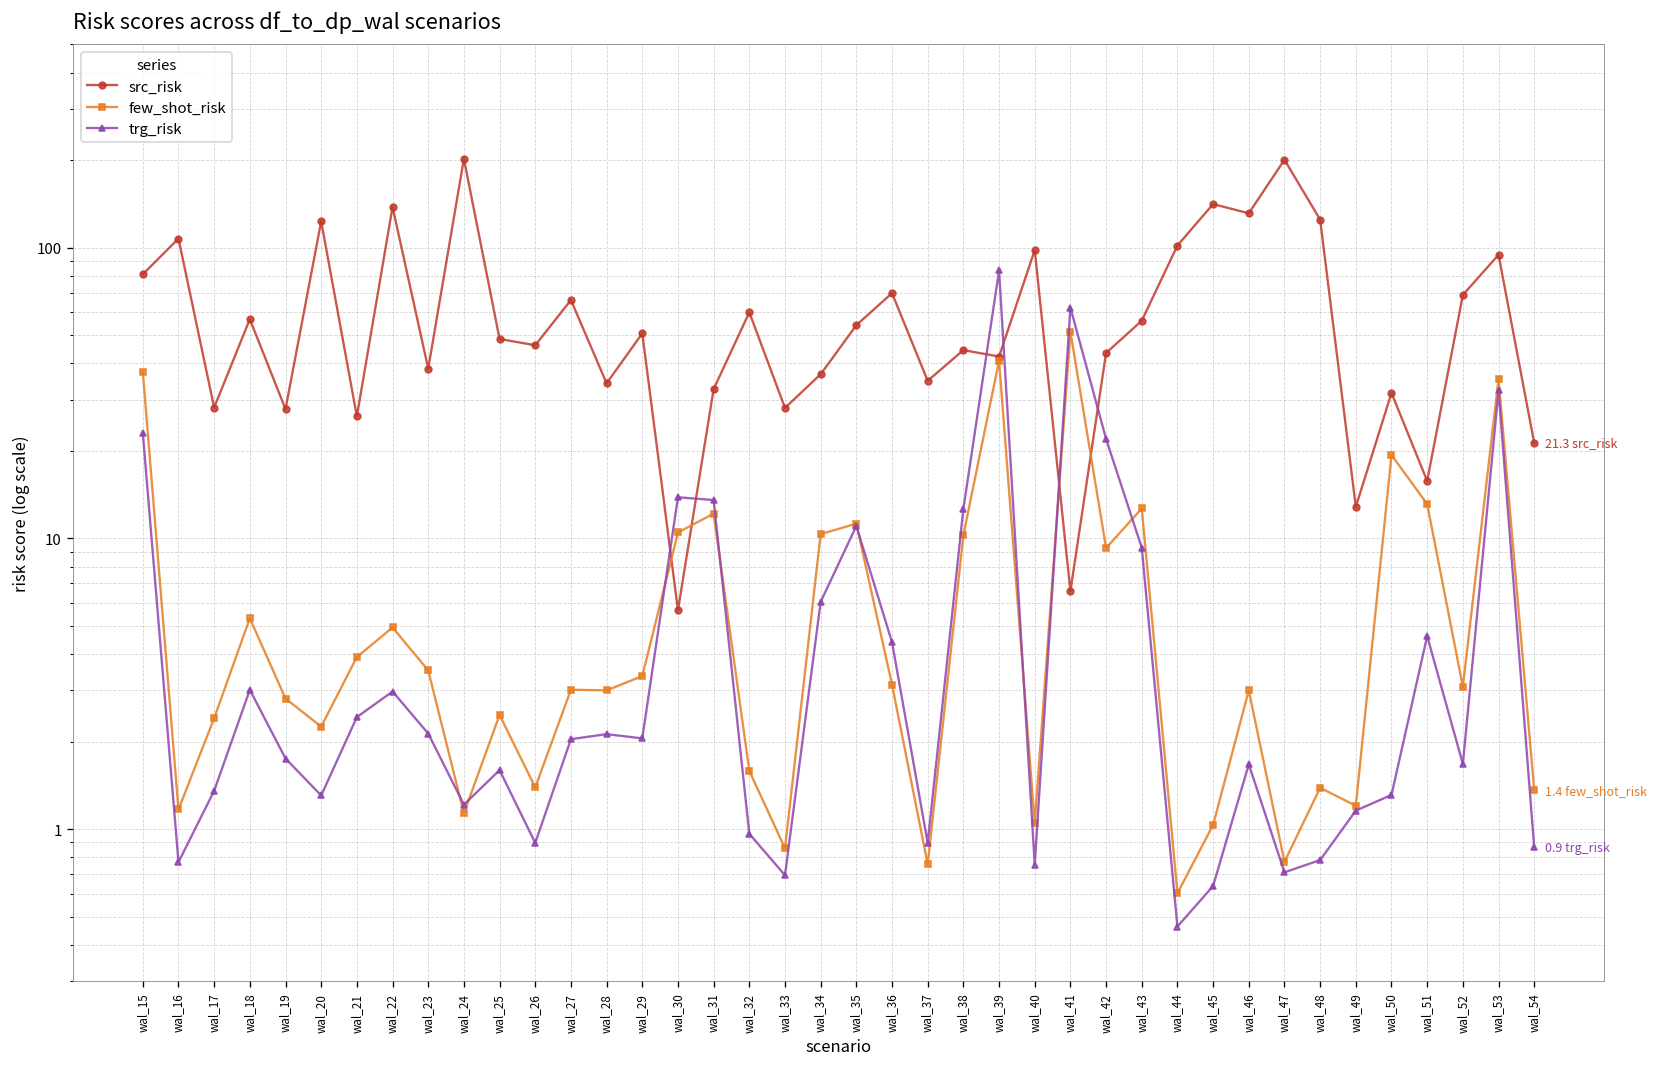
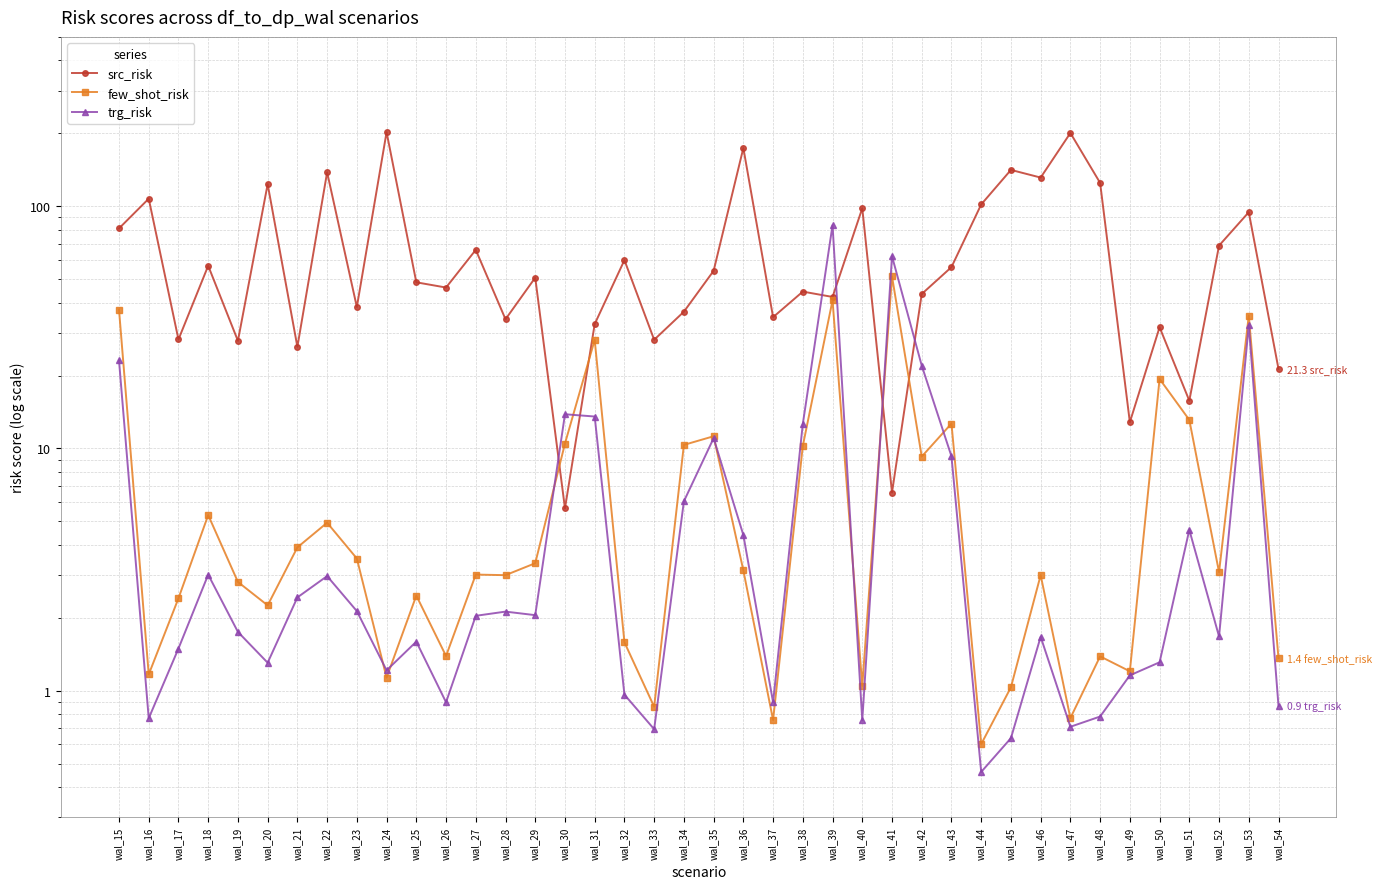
  {
    "src_risk": {
      "wal_15": 81,
      "wal_16": 110,
      "wal_17": 28,
      "wal_18": 57,
      "wal_19": 28,
      "wal_20": 120,
      "wal_21": 26,
      "wal_22": 140,
      "wal_23": 38,
      "wal_24": 200,
      "wal_25": 49,
      "wal_26": 46,
      "wal_27": 66,
      "wal_28": 34,
      "wal_29": 51,
      "wal_30": 5.7,
      "wal_31": 33,
      "wal_32": 60,
      "wal_33": 28,
      "wal_34": 37,
      "wal_35": 54,
-     "wal_36": 70,
+     "wal_36": 170,
      "wal_37": 35,
      "wal_38": 44,
      "wal_39": 42,
      "wal_40": 98,
      "wal_41": 6.6,
      "wal_42": 43,
      "wal_43": 56,
      "wal_44": 102,
      "wal_45": 140,
      "wal_46": 130,
      "wal_47": 200,
      "wal_48": 120,
      "wal_49": 13,
      "wal_50": 32,
      "wal_51": 16,
      "wal_52": 69,
      "wal_53": 94
    },
    "few_shot_risk": {
      "wal_15": 37,
      "wal_16": 1.2,
      "wal_17": 2.4,
      "wal_18": 5.3,
      "wal_19": 2.8,
      "wal_20": 2.3,
      "wal_21": 3.9,
      "wal_22": 5,
      "wal_23": 3.5,
      "wal_24": 1.1,
      "wal_25": 2.5,
      "wal_26": 1.4,
      "wal_27": 3,
      "wal_28": 3,
      "wal_29": 3.4,
      "wal_30": 10.5,
-     "wal_31": 12,
+     "wal_31": 28,
      "wal_32": 1.6,
      "wal_33": 0.86,
      "wal_34": 10.3,
      "wal_36": 3.1,
      "wal_37": 0.76,
      "wal_38": 10.2,
      "wal_39": 41,
      "wal_40": 1.05,
      "wal_41": 51,
      "wal_42": 9.3,
      "wal_43": 13,
      "wal_44": 0.60,
      "wal_45": 1.03,
      "wal_46": 3,
      "wal_47": 0.77,
      "wal_48": 1.4,
      "wal_49": 1.2,
      "wal_50": 19,
      "wal_51": 13,
      "wal_52": 3.1,
      "wal_53": 35
    },
    "trg_risk": {
      "wal_15": 23,
      "wal_16": 0.77,
-     "wal_17": 1.4,
+     "wal_17": 1.5,
      "wal_18": 3.0,
      "wal_19": 1.7,
      "wal_20": 1.3,
      "wal_21": 2.4,
      "wal_22": 3.0,
      "wal_23": 2.1,
      "wal_24": 1.2,
      "wal_25": 1.6,
      "wal_26": 0.9,
      "wal_27": 2.0,
      "wal_28": 2.1,
      "wal_29": 2.1,
      "wal_30": 14,
      "wal_31": 14,
      "wal_32": 0.96,
      "wal_33": 0.7,
      "wal_34": 6.0,
      "wal_36": 4.4,
      "wal_37": 0.9,
      "wal_38": 13,
      "wal_39": 83,
      "wal_40": 0.75,
      "wal_41": 62,
      "wal_42": 22,
      "wal_43": 9.3,
      "wal_44": 0.46,
      "wal_45": 0.64,
      "wal_46": 1.7,
      "wal_47": 0.7,
      "wal_48": 0.8,
      "wal_49": 1.2,
      "wal_50": 1.3,
      "wal_51": 4.6,
      "wal_52": 1.7,
      "wal_53": 32
    }
  }
